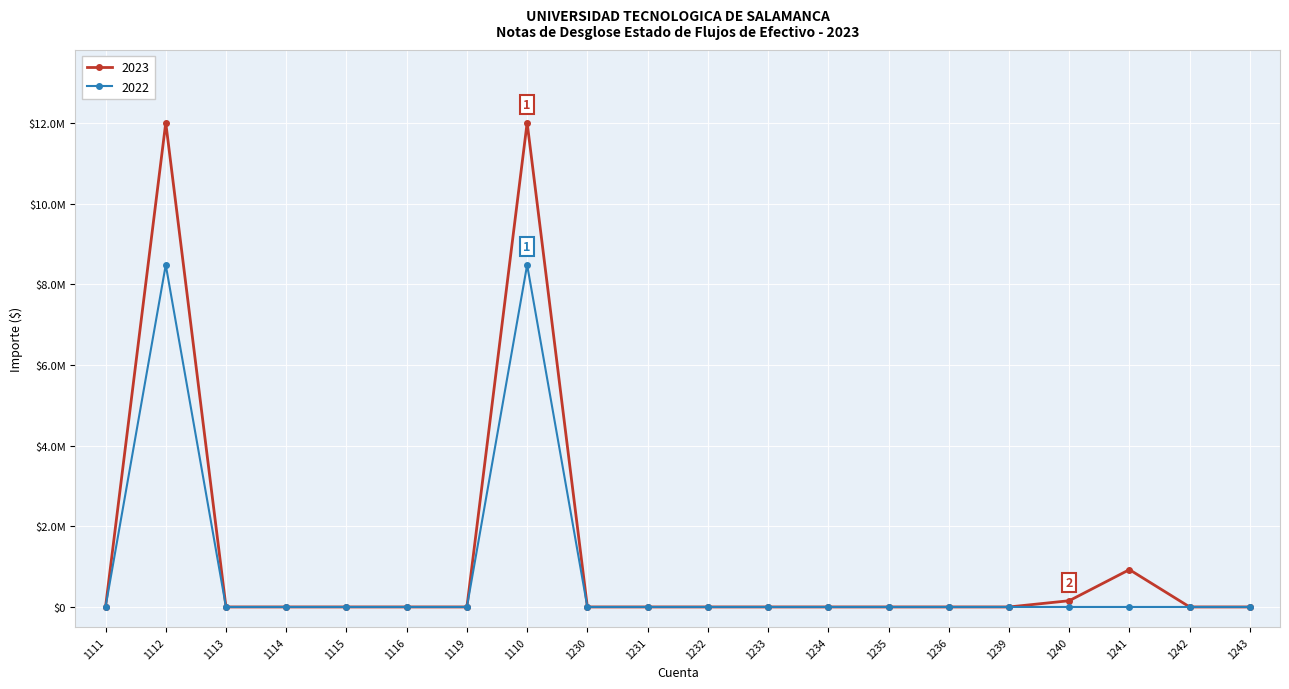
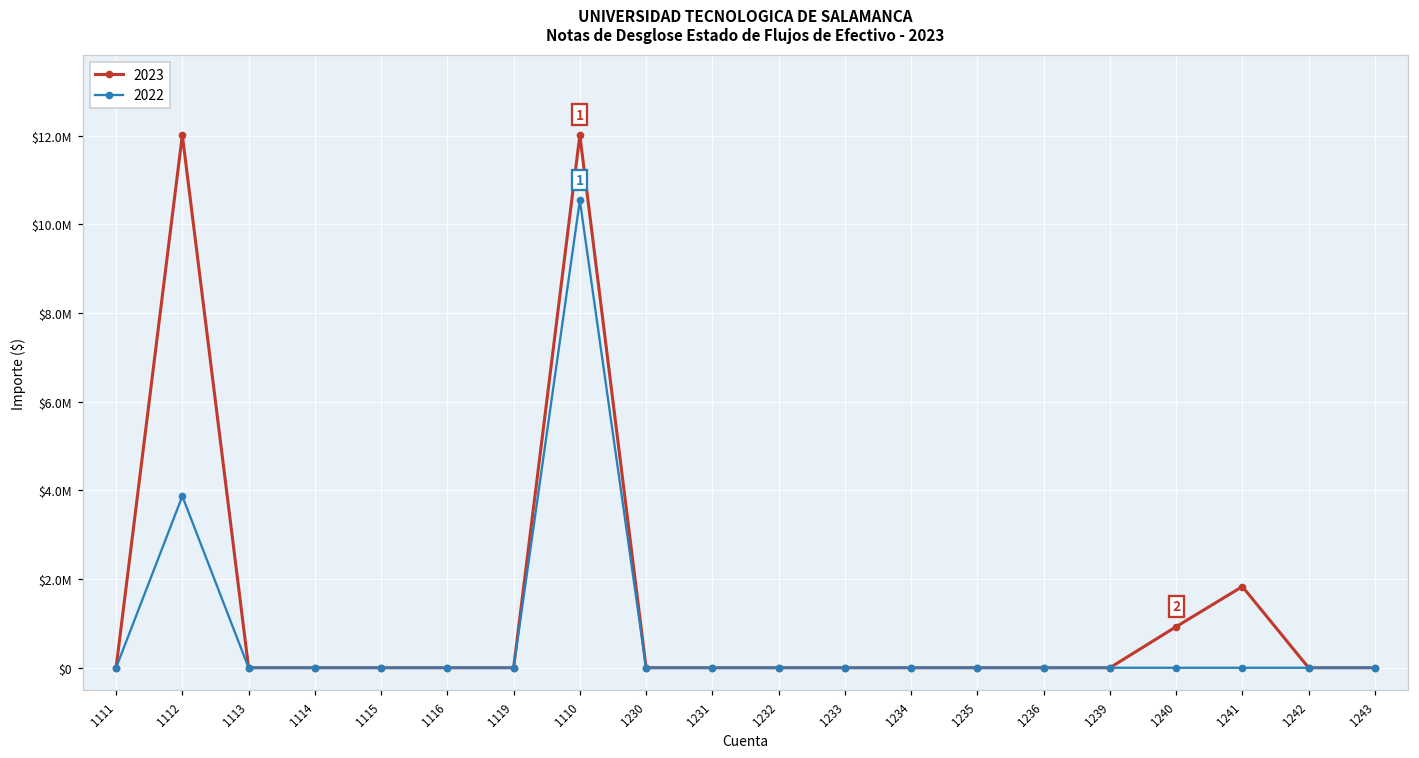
  {
    "2023": {
      "1112": "$12000000",
-     "1240": "$200000",
-     "1241": "$900000"
+     "1240": "$900000",
+     "1241": "$1800000"
    },
    "2022": {
-     "1112": "$8500000",
-     "1110": "$8500000",
+     "1112": "$3900000",
+     "1110": "$10500000",
      "1240": "$0",
      "1241": "$0"
    }
  }
